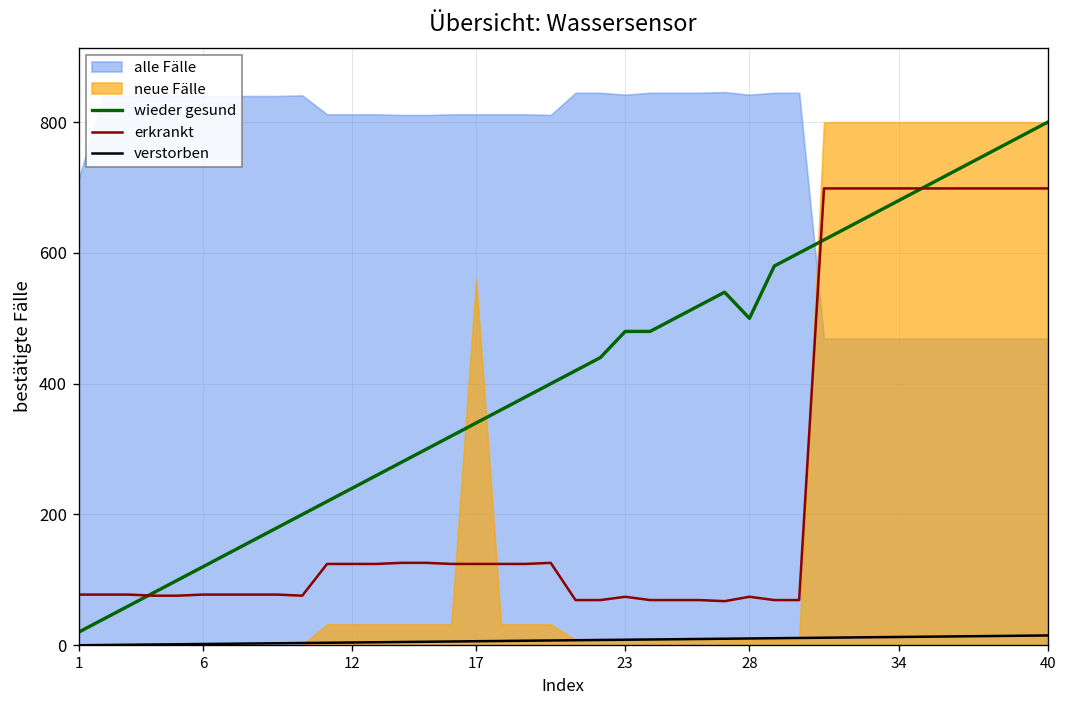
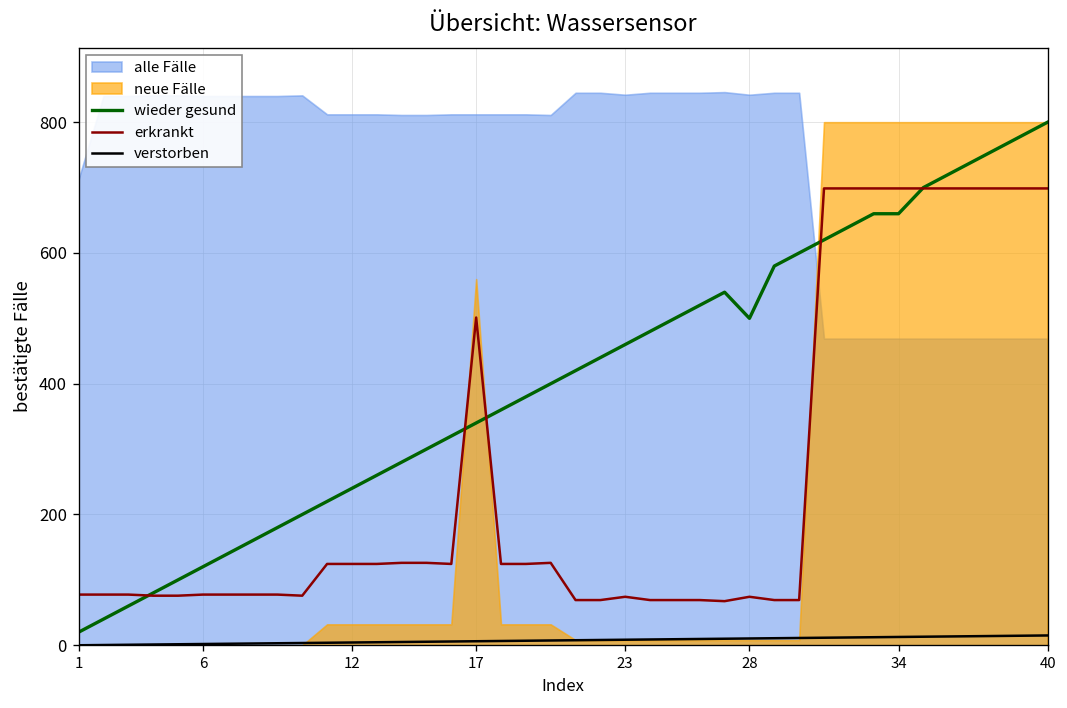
  {
    "wieder gesund": {
      "1": 20,
      "6": 120,
      "12": 240,
      "17": 340,
-     "23": 480,
+     "23": 460,
      "28": 500,
-     "34": 680
+     "34": 660
    },
    "alle Fälle": {
      "1": 710,
      "12": 810,
      "17": 810,
      "23": 840,
      "28": 840,
      "34": 470,
      "40": 470
    },
    "erkrankt": {
      "1": 80,
      "6": 80,
      "12": 120,
-     "17": 120,
+     "17": 500,
      "23": 70,
      "28": 70,
      "34": 700,
      "40": 700
    },
    "neue Fälle": {
      "12": 30,
      "17": 560,
      "34": 800
    },
    "verstorben": {
      "12": 0,
      "17": 10,
      "34": 10,
      "40": 20
    }
  }
